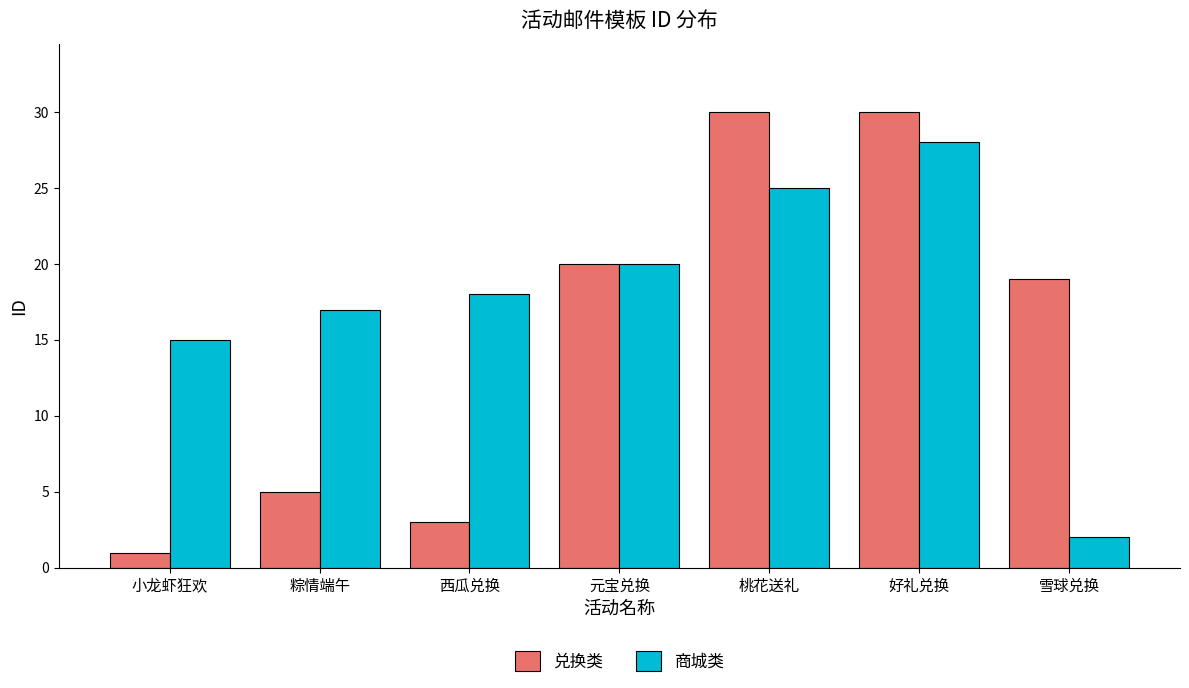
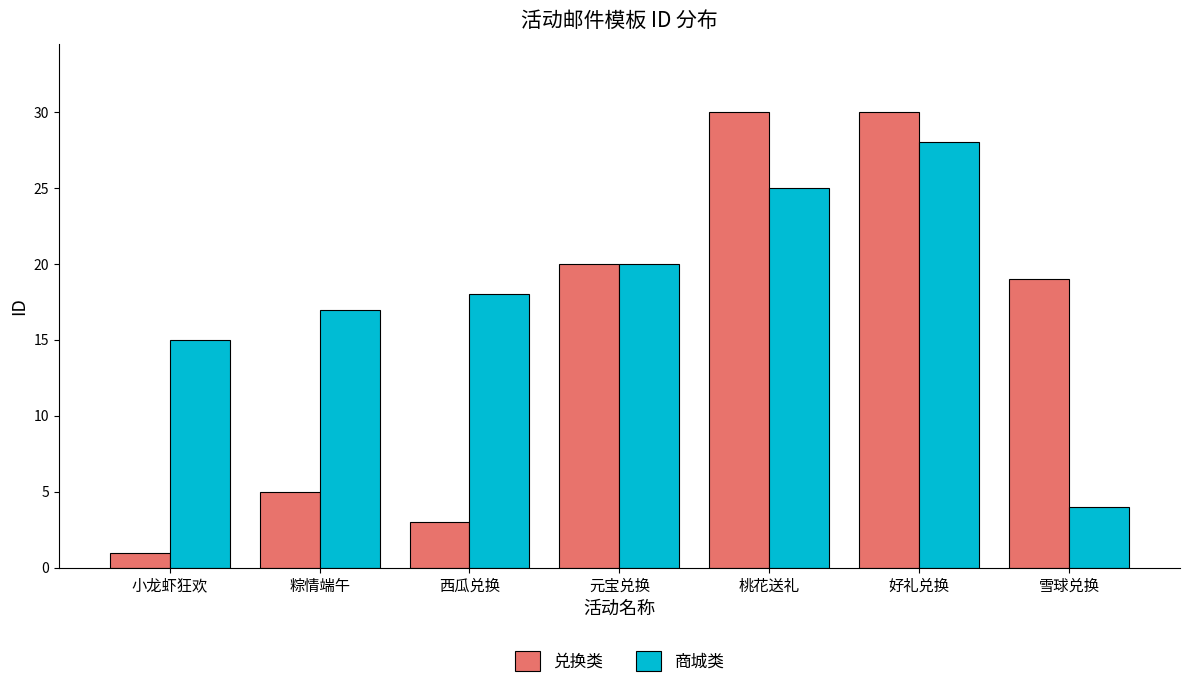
  {
    "兑换类": {
      "小龙虾狂欢": 1,
      "粽情端午": 5,
      "西瓜兑换": 3,
      "元宝兑换": 20,
      "桃花送礼": 30,
      "好礼兑换": 30,
      "雪球兑换": 19
    },
    "商城类": {
      "小龙虾狂欢": 15,
      "粽情端午": 17,
      "西瓜兑换": 18,
      "元宝兑换": 20,
      "桃花送礼": 25,
      "好礼兑换": 28,
-     "雪球兑换": 2
+     "雪球兑换": 4
    }
  }
